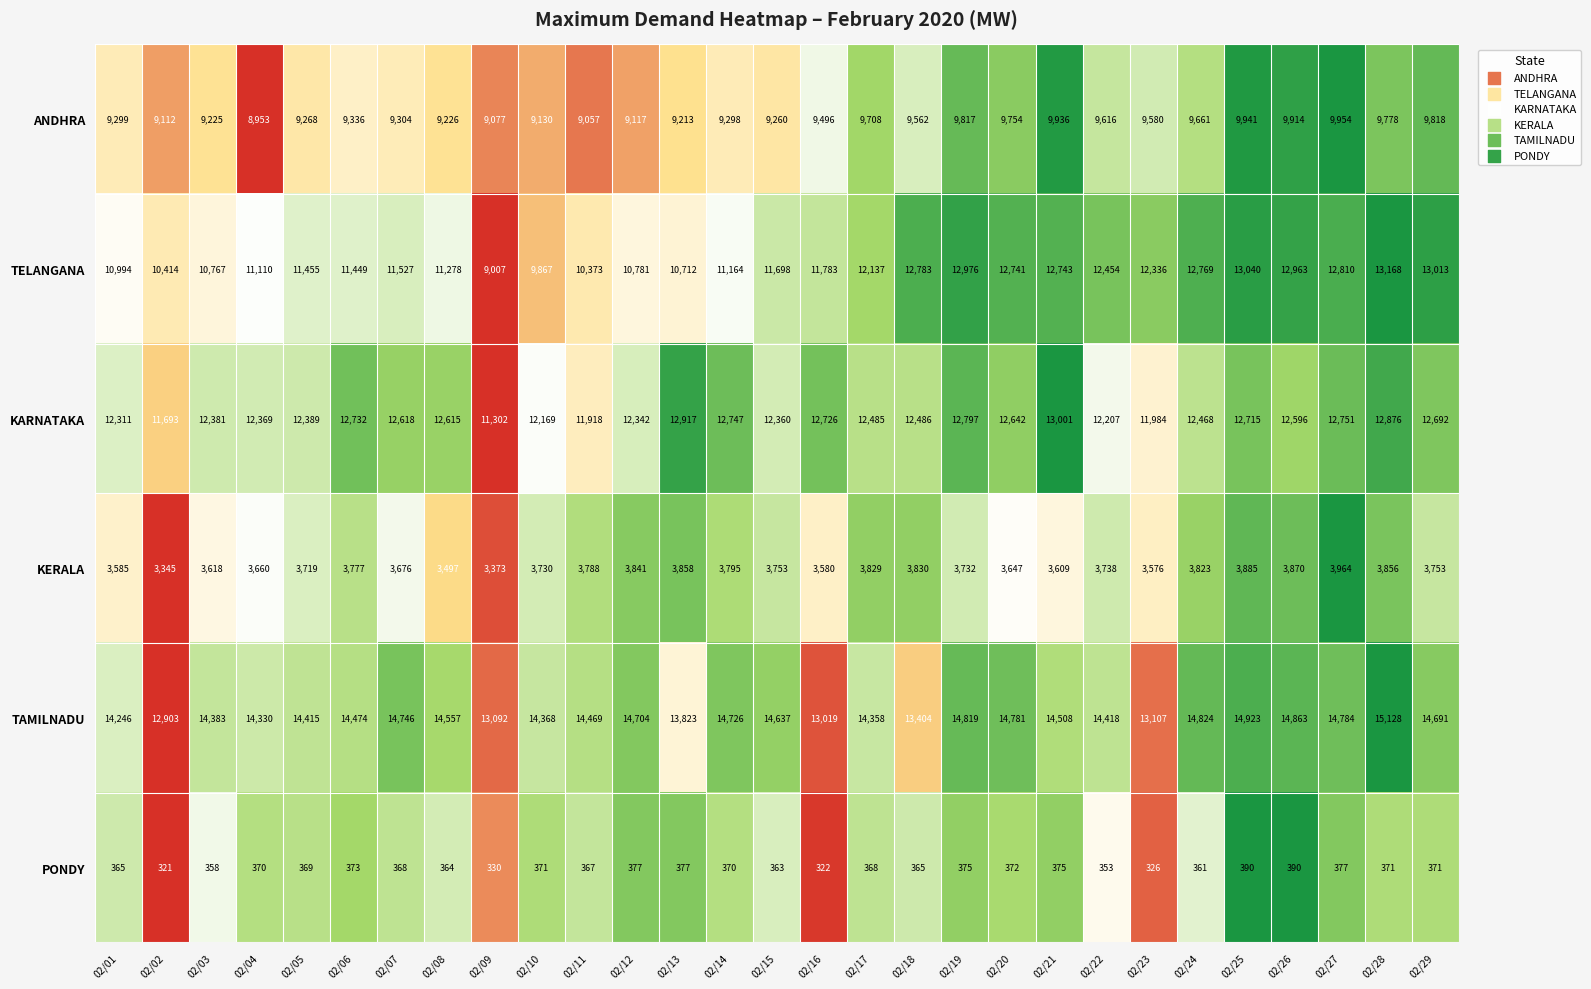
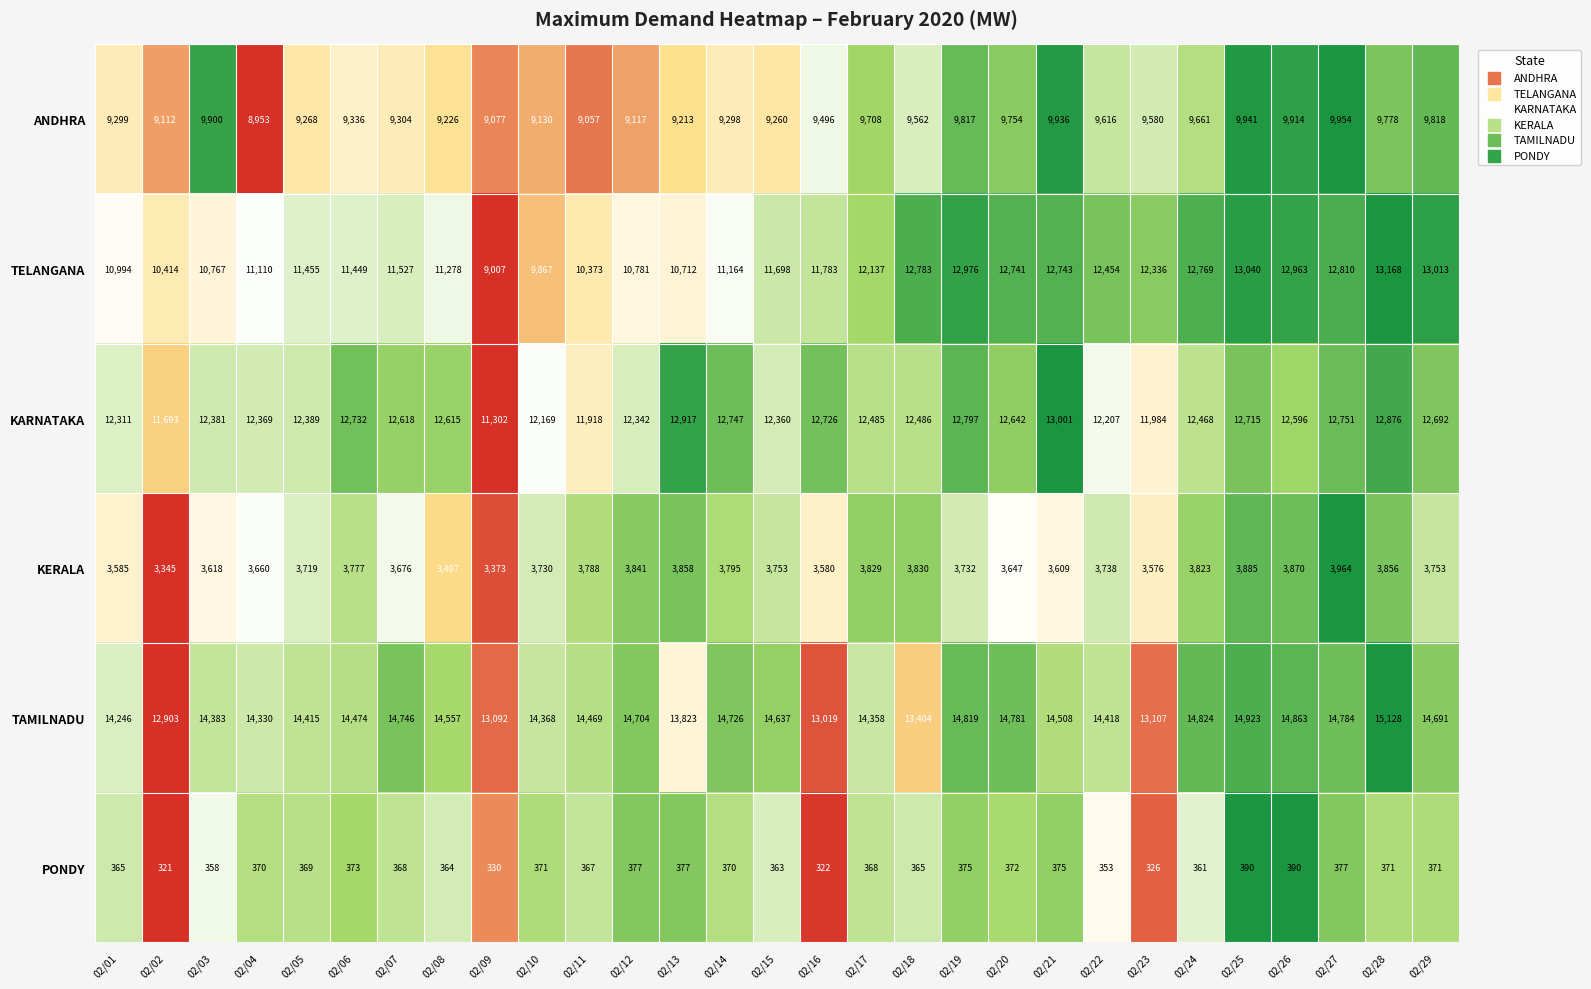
  {
    "ANDHRA": {
      "02/01": "9,299",
      "02/02": "9,112",
-     "02/03": "9,225",
+     "02/03": "9,900",
      "02/04": "8,953",
      "02/05": "9,268",
      "02/06": "9,336",
      "02/07": "9,304",
      "02/08": "9,226",
      "02/09": "9,077",
      "02/10": "9,130",
      "02/11": "9,057",
      "02/12": "9,117",
      "02/13": "9,213",
      "02/14": "9,298",
      "02/15": "9,260",
      "02/16": "9,496",
      "02/17": "9,708",
      "02/18": "9,562",
      "02/19": "9,817",
      "02/20": "9,754",
      "02/21": "9,936",
      "02/22": "9,616",
      "02/23": "9,580",
      "02/24": "9,661",
      "02/25": "9,941",
      "02/26": "9,914",
      "02/27": "9,954",
      "02/28": "9,778",
      "02/29": "9,818"
    },
    "TELANGANA": {
      "02/01": "10,994",
      "02/02": "10,414",
      "02/03": "10,767",
      "02/04": "11,110",
      "02/05": "11,455",
      "02/06": "11,449",
      "02/07": "11,527",
      "02/08": "11,278",
      "02/09": "9,007",
      "02/10": "9,867",
      "02/11": "10,373",
      "02/12": "10,781",
      "02/13": "10,712",
      "02/14": "11,164",
      "02/15": "11,698",
      "02/16": "11,783",
      "02/17": "12,137",
      "02/18": "12,783",
      "02/19": "12,976",
      "02/20": "12,741",
      "02/21": "12,743",
      "02/22": "12,454",
      "02/23": "12,336",
      "02/24": "12,769",
      "02/25": "13,040",
      "02/26": "12,963",
      "02/27": "12,810",
      "02/28": "13,168",
      "02/29": "13,013"
    },
    "KARNATAKA": {
      "02/01": "12,311",
      "02/02": "11,693",
      "02/03": "12,381",
      "02/04": "12,369",
      "02/05": "12,389",
      "02/06": "12,732",
      "02/07": "12,618",
      "02/08": "12,615",
      "02/09": "11,302",
      "02/10": "12,169",
      "02/11": "11,918",
      "02/12": "12,342",
      "02/13": "12,917",
      "02/14": "12,747",
      "02/15": "12,360",
      "02/16": "12,726",
      "02/17": "12,485",
      "02/18": "12,486",
      "02/19": "12,797",
      "02/20": "12,642",
      "02/21": "13,001",
      "02/22": "12,207",
      "02/23": "11,984",
      "02/24": "12,468",
      "02/25": "12,715",
      "02/26": "12,596",
      "02/27": "12,751",
      "02/28": "12,876",
      "02/29": "12,692"
    },
    "KERALA": {
      "02/01": "3,585",
      "02/02": "3,345",
      "02/03": "3,618",
      "02/04": "3,660",
      "02/05": "3,719",
      "02/06": "3,777",
      "02/07": "3,676",
      "02/08": "3,497",
      "02/09": "3,373",
      "02/10": "3,730",
      "02/11": "3,788",
      "02/12": "3,841",
      "02/13": "3,858",
      "02/14": "3,795",
      "02/15": "3,753",
      "02/16": "3,580",
      "02/17": "3,829",
      "02/18": "3,830",
      "02/19": "3,732",
      "02/20": "3,647",
      "02/21": "3,609",
      "02/22": "3,738",
      "02/23": "3,576",
      "02/24": "3,823",
      "02/25": "3,885",
      "02/26": "3,870",
      "02/27": "3,964",
      "02/28": "3,856",
      "02/29": "3,753"
    },
    "TAMILNADU": {
      "02/01": "14,246",
      "02/02": "12,903",
      "02/03": "14,383",
      "02/04": "14,330",
      "02/05": "14,415",
      "02/06": "14,474",
      "02/07": "14,746",
      "02/08": "14,557",
      "02/09": "13,092",
      "02/10": "14,368",
      "02/11": "14,469",
      "02/12": "14,704",
      "02/13": "13,823",
      "02/14": "14,726",
      "02/15": "14,637",
      "02/16": "13,019",
      "02/17": "14,358",
      "02/18": "13,404",
      "02/19": "14,819",
      "02/20": "14,781",
      "02/21": "14,508",
      "02/22": "14,418",
      "02/23": "13,107",
      "02/24": "14,824",
      "02/25": "14,923",
      "02/26": "14,863",
      "02/27": "14,784",
      "02/28": "15,128",
      "02/29": "14,691"
    },
    "PONDY": {
      "02/01": "365",
      "02/02": "321",
      "02/03": "358",
      "02/04": "370",
      "02/05": "369",
      "02/06": "373",
      "02/07": "368",
      "02/08": "364",
      "02/09": "330",
      "02/10": "371",
      "02/11": "367",
      "02/12": "377",
      "02/13": "377",
      "02/14": "370",
      "02/15": "363",
      "02/16": "322",
      "02/17": "368",
      "02/18": "365",
      "02/19": "375",
      "02/20": "372",
      "02/21": "375",
      "02/22": "353",
      "02/23": "326",
      "02/24": "361",
      "02/25": "390",
      "02/26": "390",
      "02/27": "377",
      "02/28": "371",
      "02/29": "371"
    }
  }
